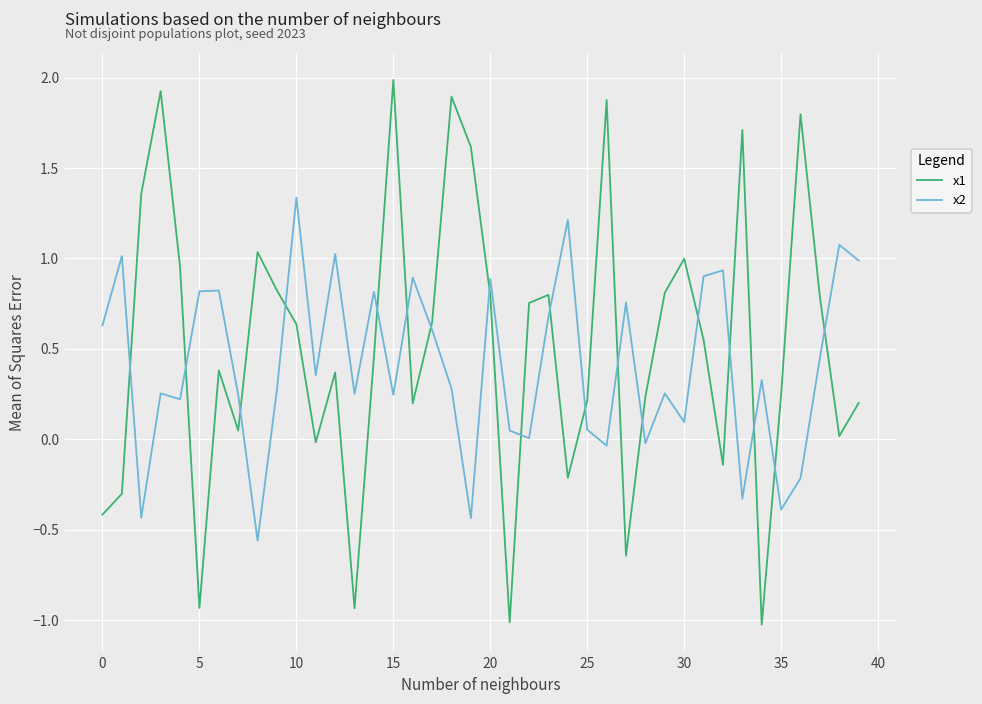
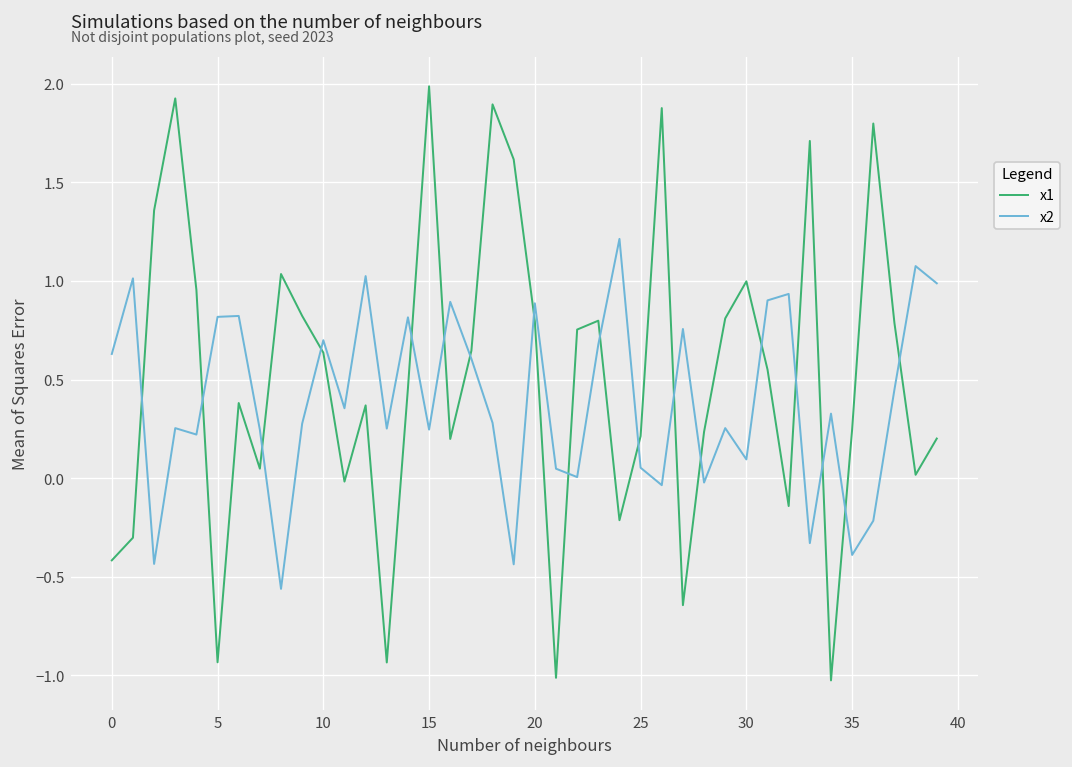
  {
    "x1": {
      "0": -0.42,
      "5": -0.93,
      "10": 0.64,
      "15": 1.99,
      "20": 0.80,
      "25": 0.21,
      "30": 1.00,
      "35": 0.25
    },
    "x2": {
      "0": 0.63,
      "5": 0.82,
-     "10": 1.34,
+     "10": 0.70,
      "15": 0.25,
      "20": 0.89,
      "25": 0.05,
      "30": 0.10,
      "35": -0.39
    }
  }
